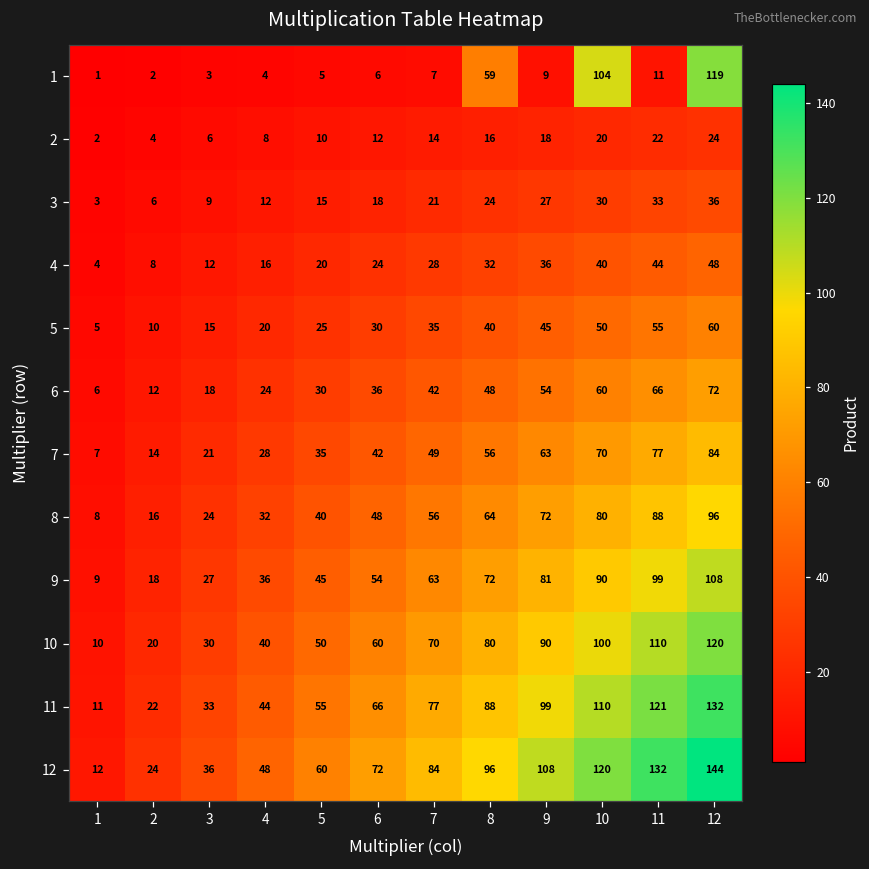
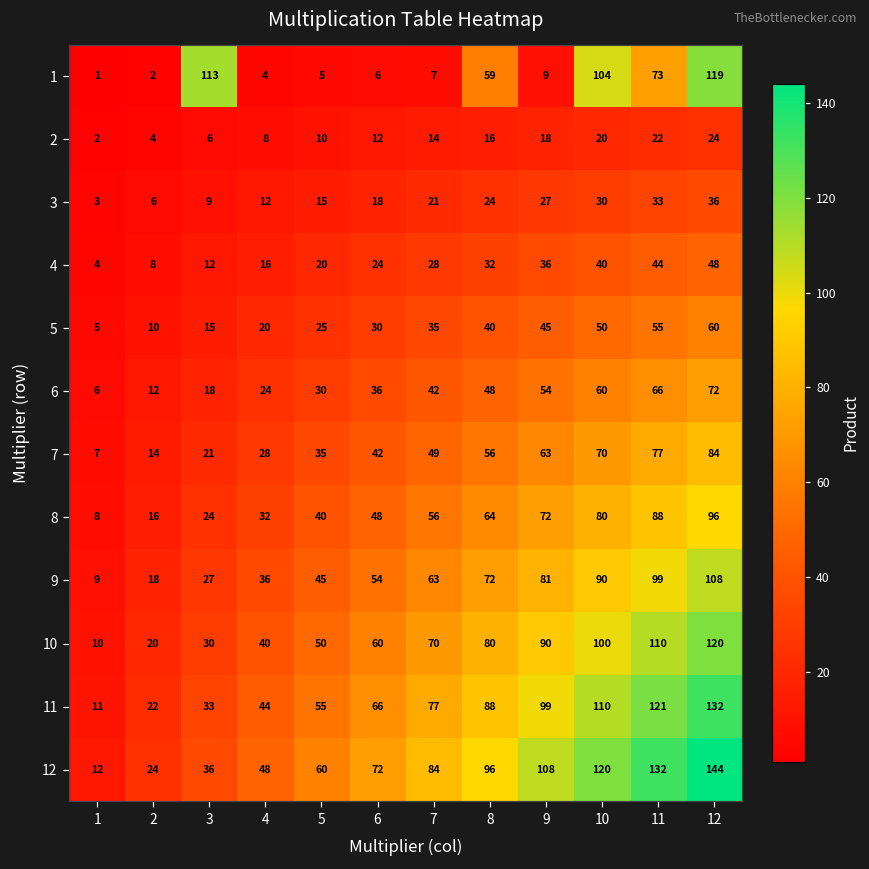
  {
    "1": {
      "1": 1,
      "2": 2,
-     "3": 3,
+     "3": 113,
      "4": 4,
      "5": 5,
      "6": 6,
      "7": 7,
      "8": 59,
      "9": 9,
      "10": 104,
-     "11": 11,
+     "11": 73,
      "12": 119
    },
    "2": {
      "1": 2,
      "2": 4,
      "3": 6,
      "4": 8,
      "5": 10,
      "6": 12,
      "7": 14,
      "8": 16,
      "9": 18,
      "10": 20,
      "11": 22,
      "12": 24
    },
    "3": {
      "1": 3,
      "2": 6,
      "3": 9,
      "4": 12,
      "5": 15,
      "6": 18,
      "7": 21,
      "8": 24,
      "9": 27,
      "10": 30,
      "11": 33,
      "12": 36
    },
    "4": {
      "1": 4,
      "2": 8,
      "3": 12,
      "4": 16,
      "5": 20,
      "6": 24,
      "7": 28,
      "8": 32,
      "9": 36,
      "10": 40,
      "11": 44,
      "12": 48
    },
    "5": {
      "1": 5,
      "2": 10,
      "3": 15,
      "4": 20,
      "5": 25,
      "6": 30,
      "7": 35,
      "8": 40,
      "9": 45,
      "10": 50,
      "11": 55,
      "12": 60
    },
    "6": {
      "1": 6,
      "2": 12,
      "3": 18,
      "4": 24,
      "5": 30,
      "6": 36,
      "7": 42,
      "8": 48,
      "9": 54,
      "10": 60,
      "11": 66,
      "12": 72
    },
    "7": {
      "1": 7,
      "2": 14,
      "3": 21,
      "4": 28,
      "5": 35,
      "6": 42,
      "7": 49,
      "8": 56,
      "9": 63,
      "10": 70,
      "11": 77,
      "12": 84
    },
    "8": {
      "1": 8,
      "2": 16,
      "3": 24,
      "4": 32,
      "5": 40,
      "6": 48,
      "7": 56,
      "8": 64,
      "9": 72,
      "10": 80,
      "11": 88,
      "12": 96
    },
    "9": {
      "1": 9,
      "2": 18,
      "3": 27,
      "4": 36,
      "5": 45,
      "6": 54,
      "7": 63,
      "8": 72,
      "9": 81,
      "10": 90,
      "11": 99,
      "12": 108
    },
    "10": {
      "1": 10,
      "2": 20,
      "3": 30,
      "4": 40,
      "5": 50,
      "6": 60,
      "7": 70,
      "8": 80,
      "9": 90,
      "10": 100,
      "11": 110,
      "12": 120
    },
    "11": {
      "1": 11,
      "2": 22,
      "3": 33,
      "4": 44,
      "5": 55,
      "6": 66,
      "7": 77,
      "8": 88,
      "9": 99,
      "10": 110,
      "11": 121,
      "12": 132
    },
    "12": {
      "1": 12,
      "2": 24,
      "3": 36,
      "4": 48,
      "5": 60,
      "6": 72,
      "7": 84,
      "8": 96,
      "9": 108,
      "10": 120,
      "11": 132,
      "12": 144
    }
  }
